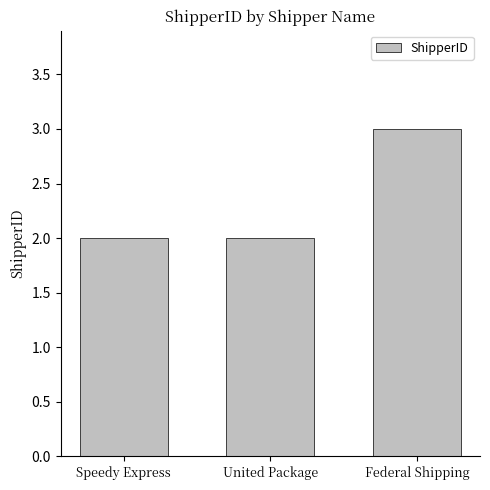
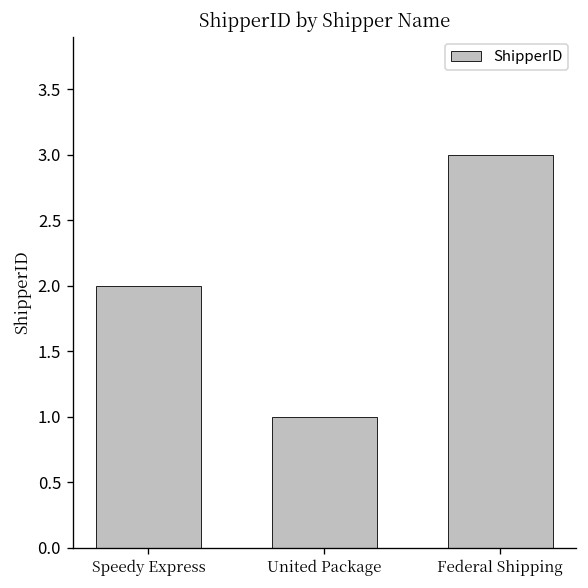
  {
    "Speedy Express": 2,
-   "United Package": 2,
+   "United Package": 1,
    "Federal Shipping": 3
  }
